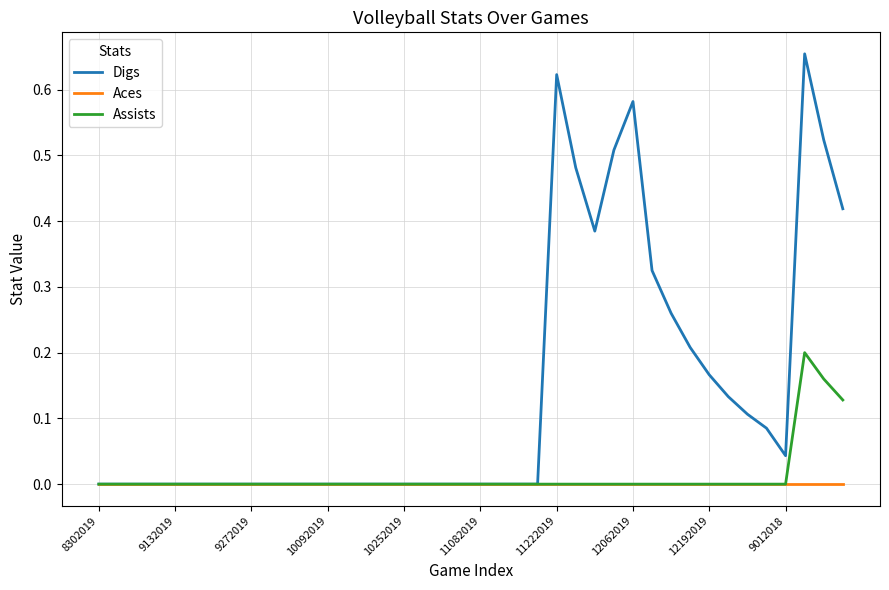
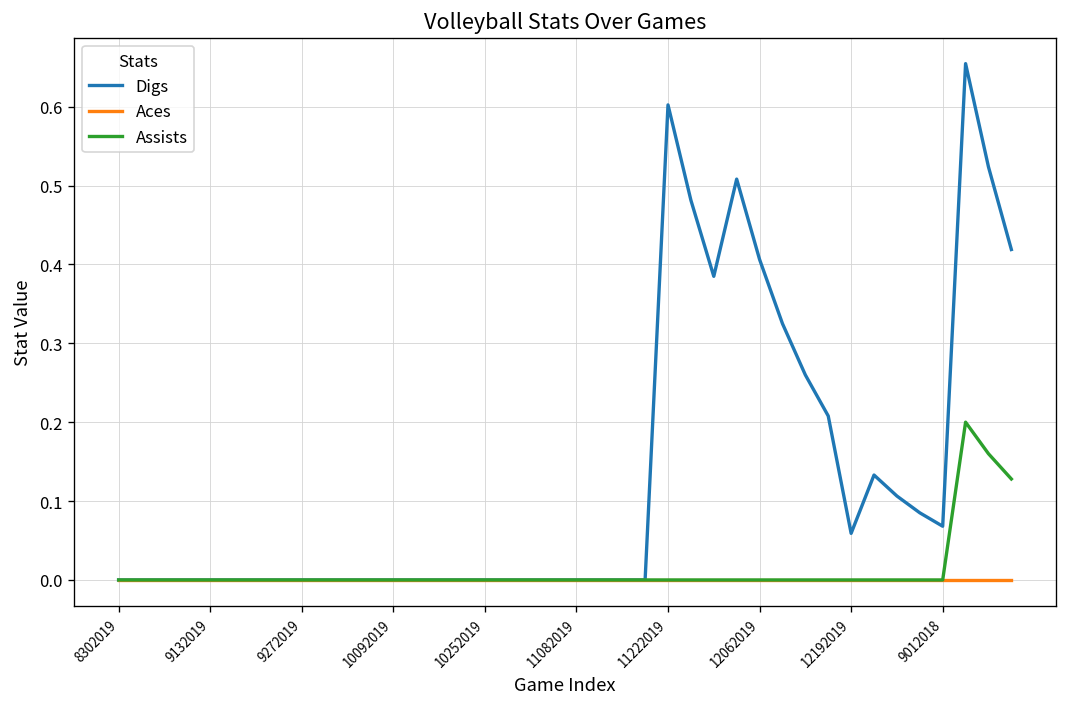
  {
    "Digs": {
-     "11222019": 0.62,
-     "12062019": 0.58,
-     "12192019": 0.17,
-     "9012018": 0.04
+     "11222019": 0.60,
+     "12062019": 0.41,
+     "12192019": 0.06,
+     "9012018": 0.07
    }
  }
